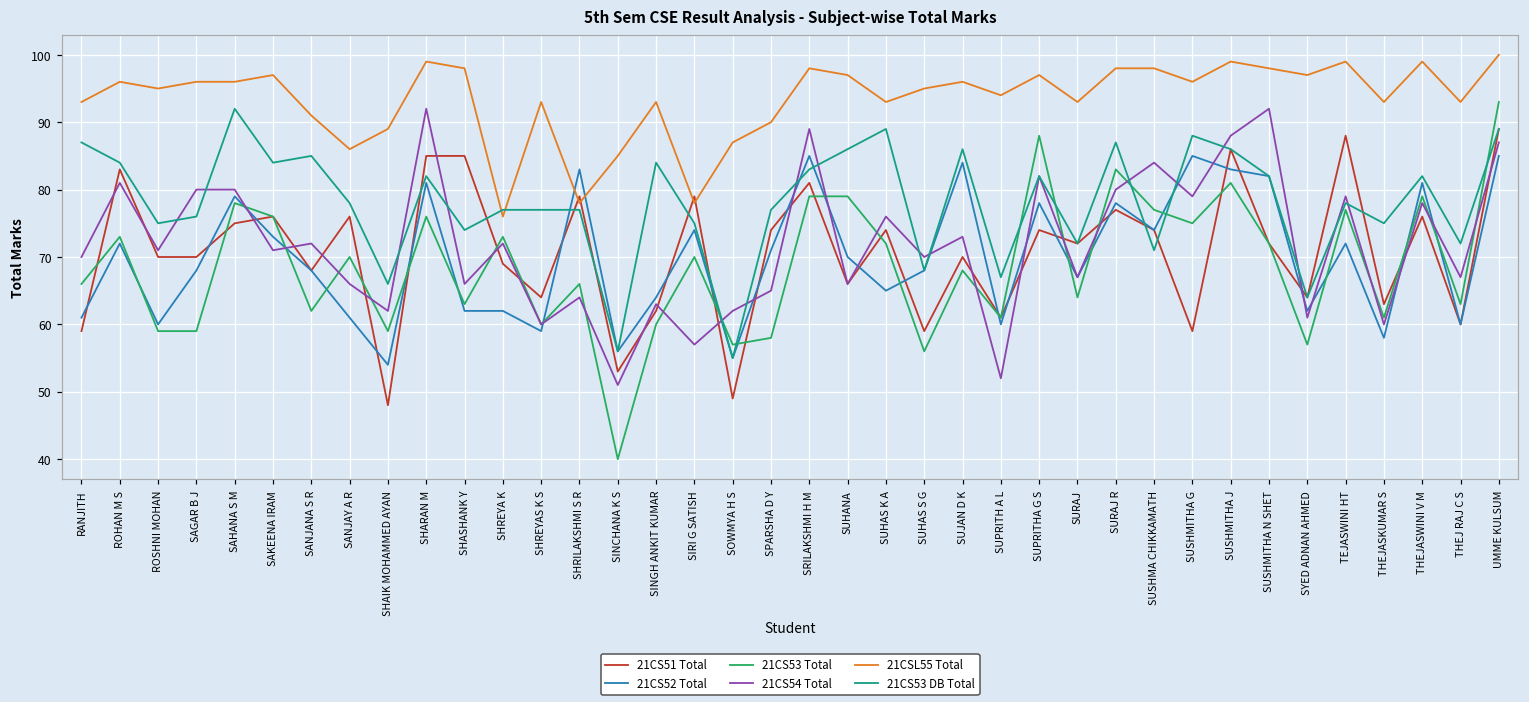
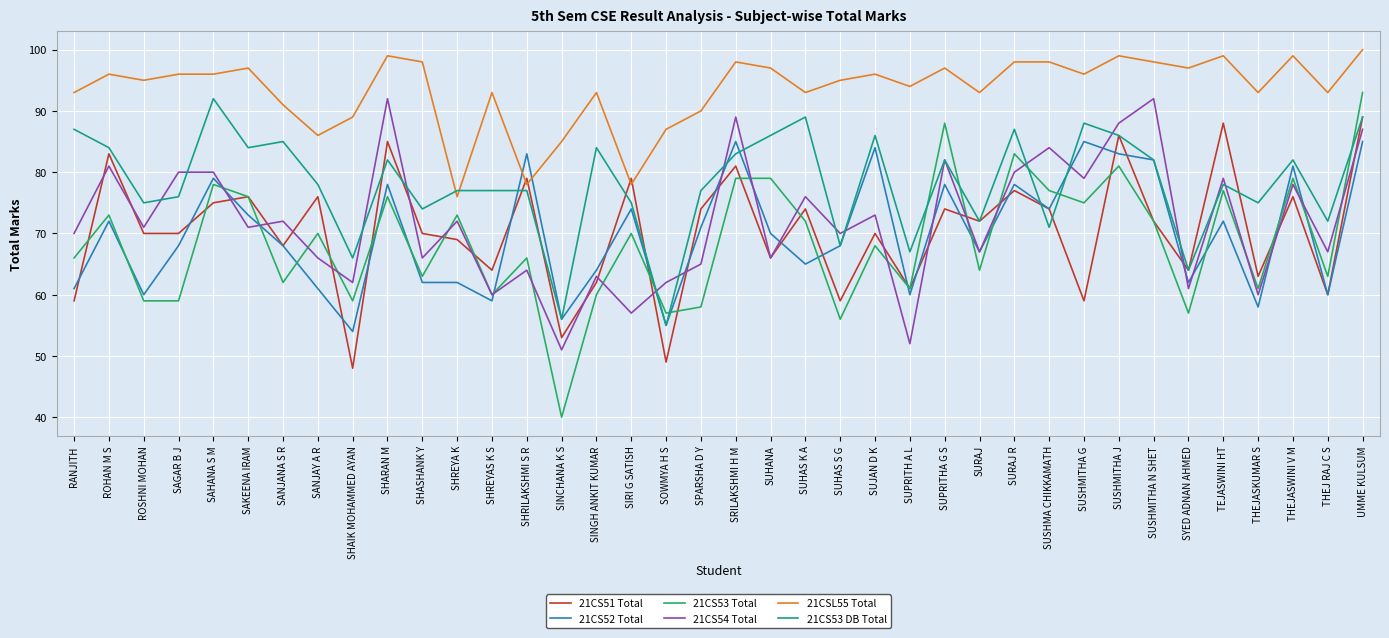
  {
    "21CS51 Total": {
      "RANJITH": 59,
      "ROHAN M S": 83,
      "ROSHNI MOHAN": 70,
      "SAGAR B J": 70,
      "SAHANA S M": 75,
      "SANJAY A R": 76,
      "SHAIK MOHAMMED AYAN": 48,
      "SHARAN M": 85,
-     "SHASHANK Y": 85,
+     "SHASHANK Y": 70,
      "SHREYA K": 69,
      "SHREYAS K S": 64,
      "SHRILAKSHMI S R": 79,
      "SINCHANA K S": 53,
      "SINGH ANKIT KUMAR": 62,
      "SIRI G SATISH": 79,
      "SOWMYA H S": 49,
      "SPARSHA D Y": 74,
      "SRILAKSHMI H M": 81,
      "SUHAS K A": 74,
      "SUHAS S G": 59,
      "SUJAN D K": 70,
      "SUPRITHA G S": 74,
      "SURAJ R": 77,
      "SUSHMITHA G": 59,
      "TEJASWINI HT": 88,
      "THEJASKUMAR S": 63,
      "THEJASWINI V M": 76
    },
    "21CS52 Total": {
      "RANJITH": 61,
      "ROHAN M S": 72,
      "ROSHNI MOHAN": 60,
      "SAGAR B J": 68,
      "SAHANA S M": 79,
      "SAKEENA IRAM": 73,
      "SANJAY A R": 61,
      "SHAIK MOHAMMED AYAN": 54,
-     "SHARAN M": 81,
+     "SHARAN M": 78,
      "SHASHANK Y": 62,
      "SHREYA K": 62,
      "SHREYAS K S": 59,
      "SHRILAKSHMI S R": 83,
      "SINGH ANKIT KUMAR": 64,
      "SIRI G SATISH": 74,
      "SPARSHA D Y": 71,
      "SRILAKSHMI H M": 85,
      "SUHANA": 70,
      "SUHAS K A": 65,
      "SUJAN D K": 84,
      "SUPRITH A L": 60,
      "SUPRITHA G S": 78,
      "SURAJ R": 78,
      "SUSHMITHA G": 85,
      "SUSHMITHA J": 83,
      "SYED ADNAN AHMED": 62,
      "TEJASWINI HT": 72,
      "THEJASKUMAR S": 58,
      "THEJASWINI V M": 81,
      "UMME KULSUM": 85
    },
    "21CS54 Total": {
      "RANJITH": 70,
      "ROHAN M S": 81,
      "ROSHNI MOHAN": 71,
      "SAGAR B J": 80,
      "SAHANA S M": 80,
      "SAKEENA IRAM": 71,
      "SANJANA S R": 72,
      "SANJAY A R": 66,
      "SHAIK MOHAMMED AYAN": 62,
      "SHARAN M": 92,
      "SHASHANK Y": 66,
      "SHREYA K": 72,
      "SHRILAKSHMI S R": 64,
      "SINCHANA K S": 51,
      "SINGH ANKIT KUMAR": 63,
      "SIRI G SATISH": 57,
      "SOWMYA H S": 62,
      "SPARSHA D Y": 65,
      "SRILAKSHMI H M": 89,
      "SUHAS K A": 76,
      "SUHAS S G": 70,
      "SUJAN D K": 73,
      "SUPRITH A L": 52,
      "SURAJ R": 80,
      "SUSHMA CHIKKAMATH": 84,
      "SUSHMITHA G": 79,
      "SUSHMITHA J": 88,
      "SUSHMITHA N SHET": 92,
      "SYED ADNAN AHMED": 61,
      "TEJASWINI HT": 79,
      "THEJASKUMAR S": 60,
      "THEJASWINI V M": 78,
      "THEJ RAJ C S": 67,
      "UMME KULSUM": 87
    },
    "21CSL55 Total": {
      "RANJITH": 93,
      "ROHAN M S": 96,
      "ROSHNI MOHAN": 95,
      "SAGAR B J": 96,
      "SAHANA S M": 96,
      "SAKEENA IRAM": 97,
      "SANJANA S R": 91,
      "SANJAY A R": 86,
      "SHAIK MOHAMMED AYAN": 89,
      "SHARAN M": 99,
      "SHASHANK Y": 98,
      "SHREYA K": 76,
      "SHREYAS K S": 93,
      "SHRILAKSHMI S R": 78,
      "SINCHANA K S": 85,
      "SINGH ANKIT KUMAR": 93,
      "SIRI G SATISH": 78,
      "SOWMYA H S": 87,
      "SPARSHA D Y": 90,
      "SRILAKSHMI H M": 98,
      "SUHANA": 97,
      "SUHAS K A": 93,
      "SUHAS S G": 95,
      "SUJAN D K": 96,
      "SUPRITH A L": 94,
      "SUPRITHA G S": 97,
      "SURAJ": 93,
      "SURAJ R": 98,
      "SUSHMA CHIKKAMATH": 98,
      "SUSHMITHA G": 96,
      "SUSHMITHA J": 99,
      "SUSHMITHA N SHET": 98,
      "SYED ADNAN AHMED": 97,
      "TEJASWINI HT": 99,
      "THEJASKUMAR S": 93,
      "THEJASWINI V M": 99,
      "THEJ RAJ C S": 93,
      "UMME KULSUM": 100
    }
  }
